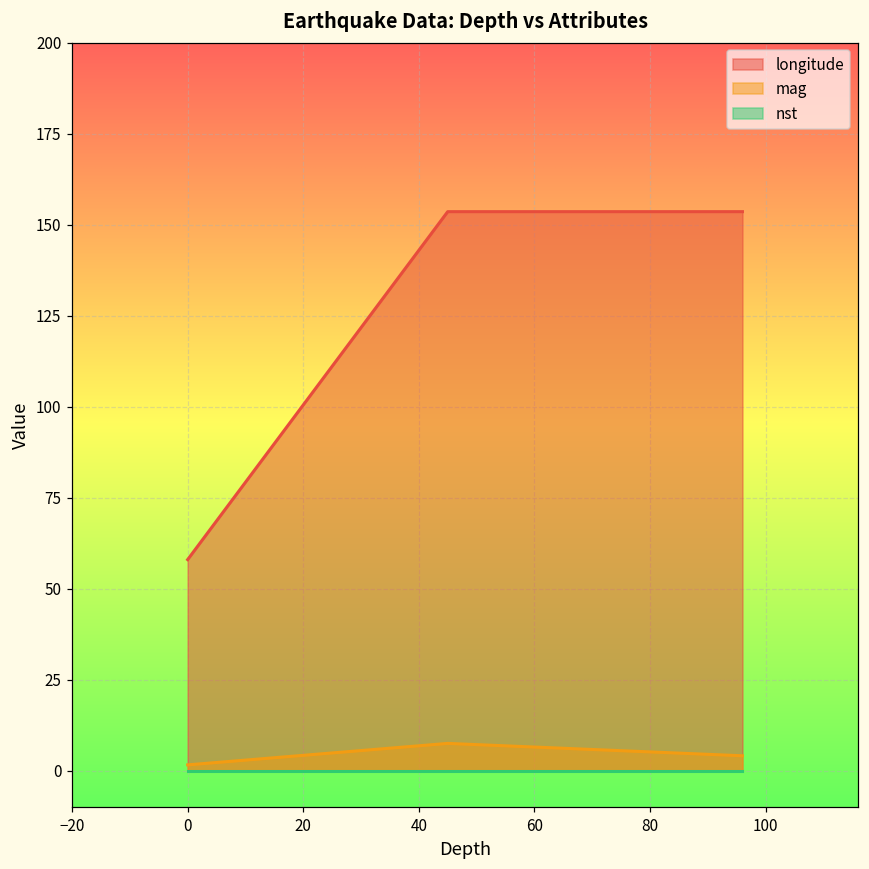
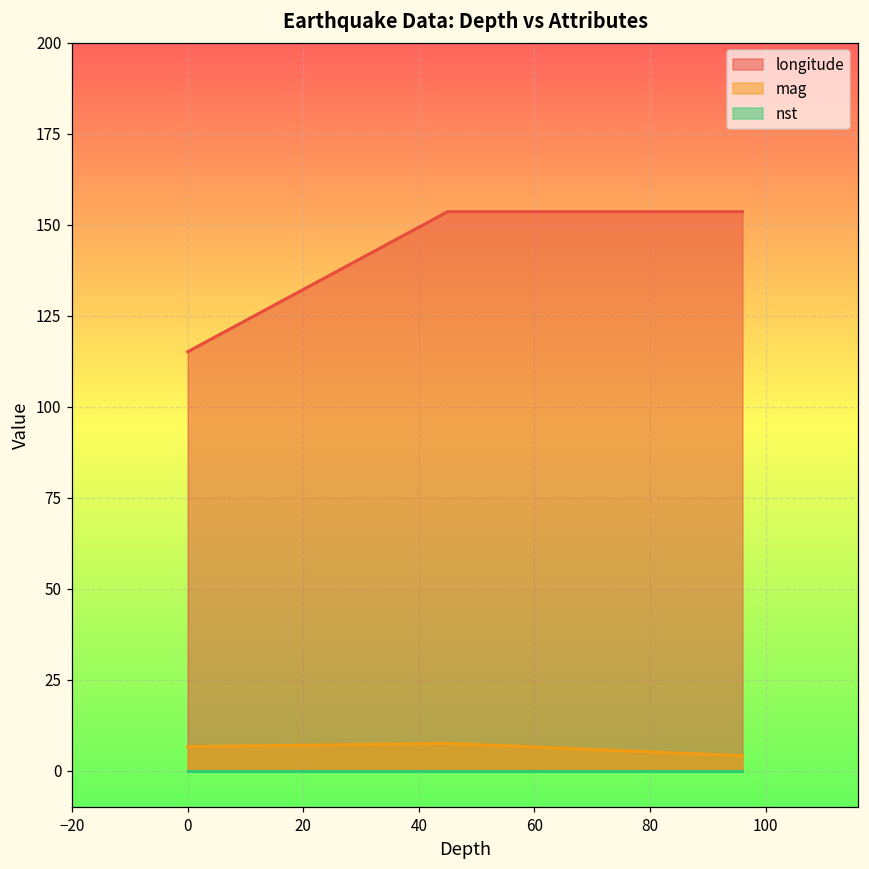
  {
    "longitude": {
-     "0": 58
+     "0": 115
    },
    "mag": {
-     "0": 2
+     "0": 7
    },
    "nst": {
      "0": 0
    }
  }
